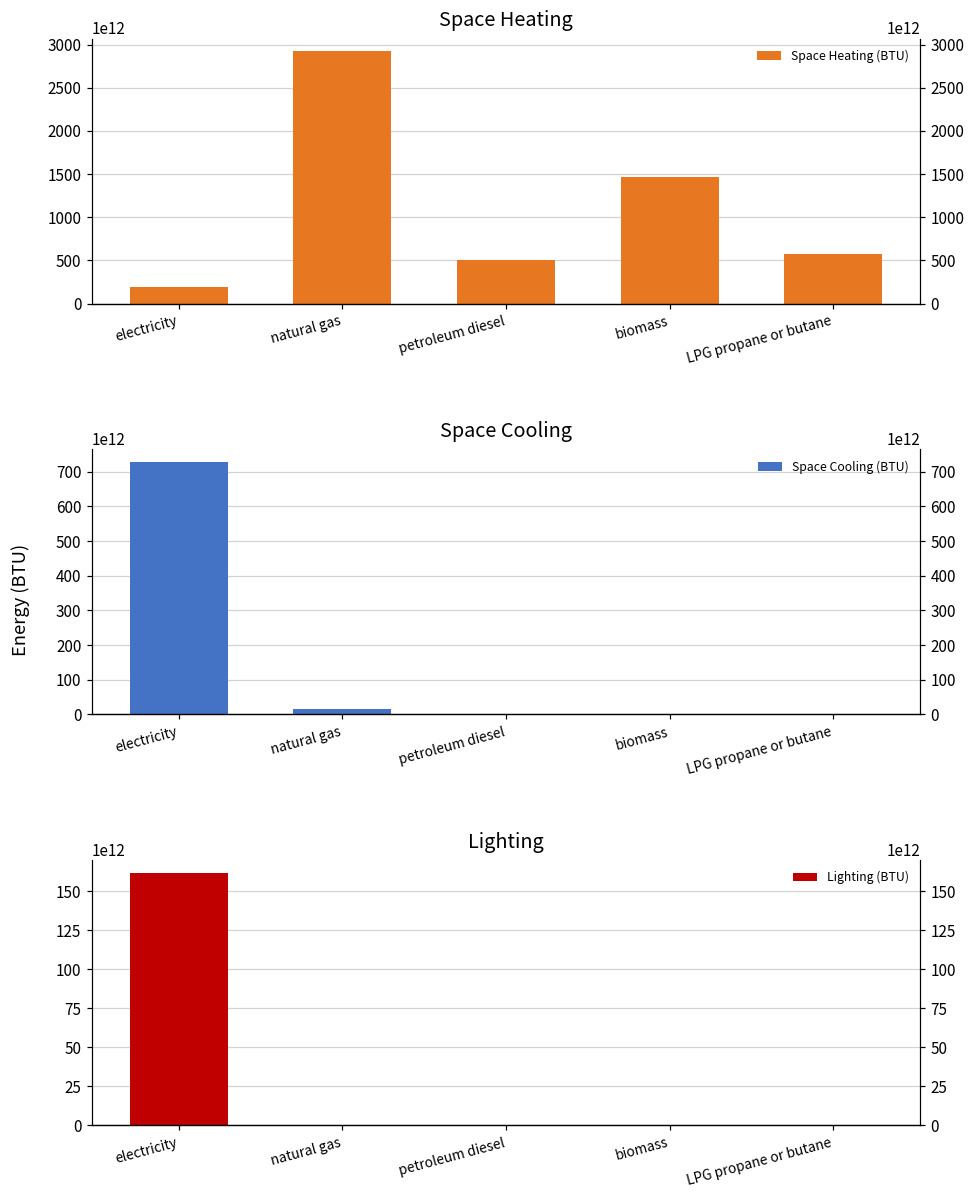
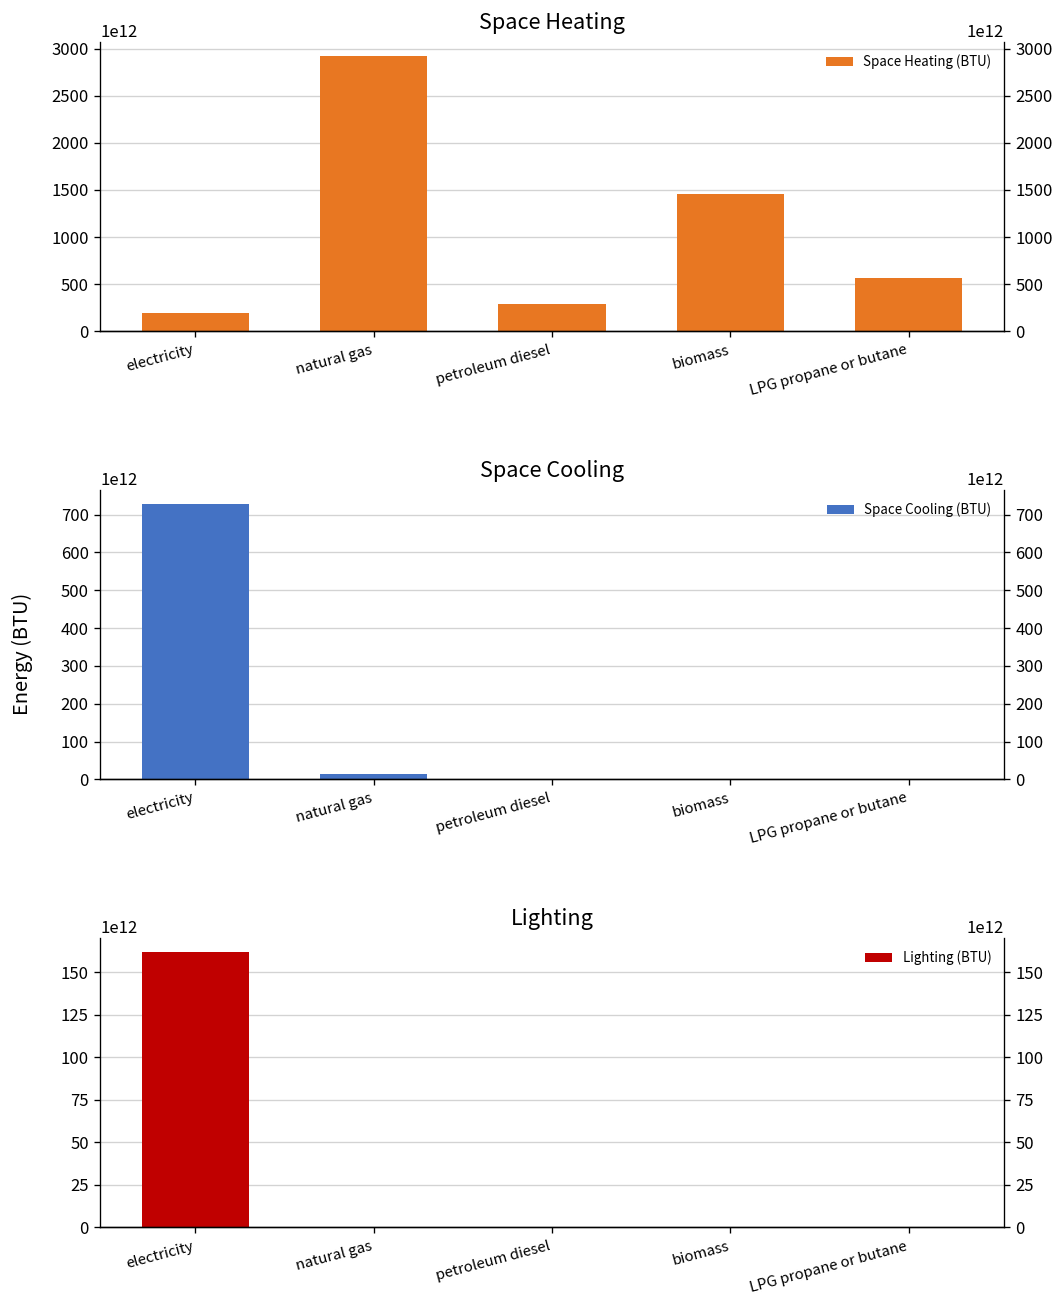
  {
    "Space Heating": {
      "electricity": 200000000000000,
      "natural gas": 2900000000000000,
-     "petroleum diesel": 500000000000000,
+     "petroleum diesel": 300000000000000,
      "biomass": 1500000000000000,
      "LPG propane or butane": 600000000000000
    },
    "Space Cooling": {
      "electricity": 730000000000000,
      "natural gas": 20000000000000,
      "petroleum diesel": 0,
      "biomass": 0,
      "LPG propane or butane": 0
    },
    "Lighting": {
      "electricity": 162000000000000,
      "natural gas": 0,
      "petroleum diesel": 0,
      "biomass": 0,
      "LPG propane or butane": 0
    }
  }
